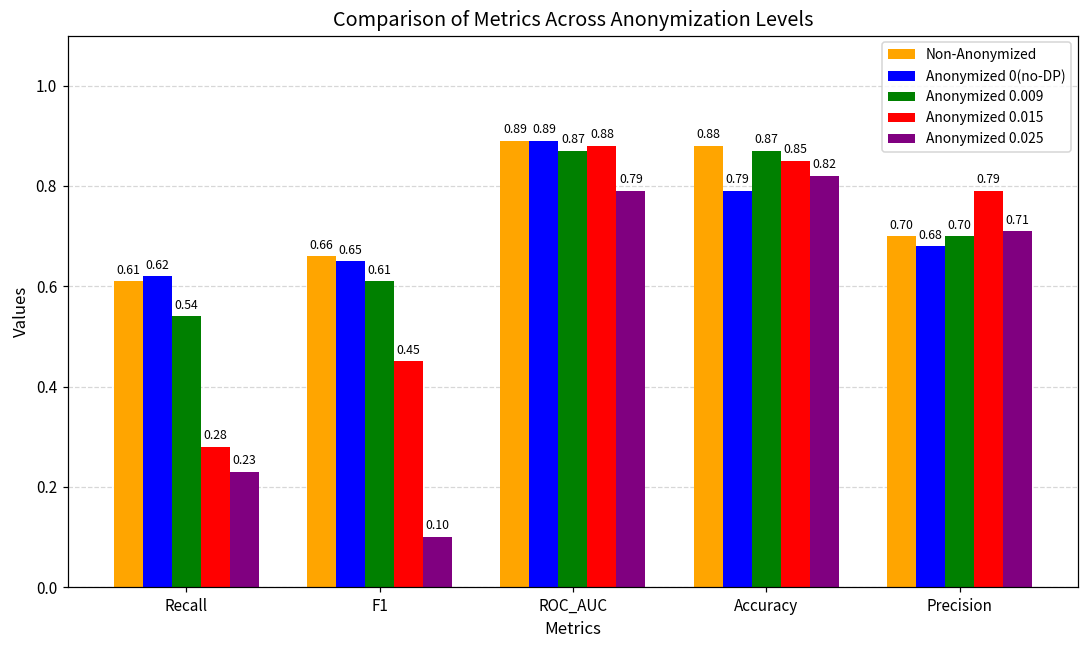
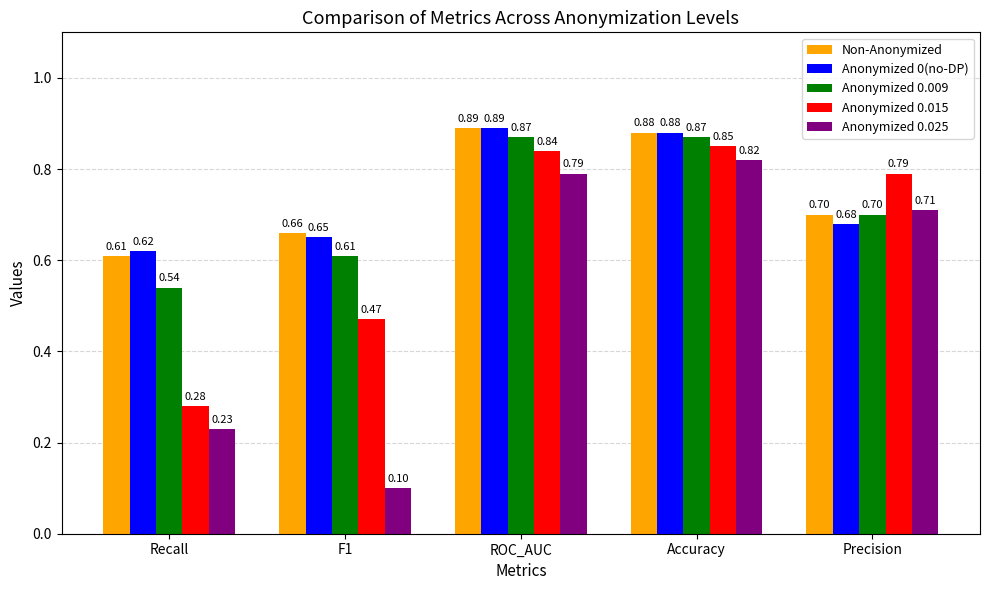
  {
    "Non-Anonymized": {
      "Recall": 0.61,
      "F1": 0.66,
      "ROC_AUC": 0.89,
      "Accuracy": 0.88,
      "Precision": 0.70
    },
    "Anonymized 0(no-DP)": {
      "Recall": 0.62,
      "F1": 0.65,
      "ROC_AUC": 0.89,
-     "Accuracy": 0.79,
+     "Accuracy": 0.88,
      "Precision": 0.68
    },
    "Anonymized 0.009": {
      "Recall": 0.54,
      "F1": 0.61,
      "ROC_AUC": 0.87,
      "Accuracy": 0.87,
      "Precision": 0.70
    },
    "Anonymized 0.015": {
      "Recall": 0.28,
-     "F1": 0.45,
-     "ROC_AUC": 0.88,
+     "F1": 0.47,
+     "ROC_AUC": 0.84,
      "Accuracy": 0.85,
      "Precision": 0.79
    },
    "Anonymized 0.025": {
      "Recall": 0.23,
      "F1": 0.10,
      "ROC_AUC": 0.79,
      "Accuracy": 0.82,
      "Precision": 0.71
    }
  }
